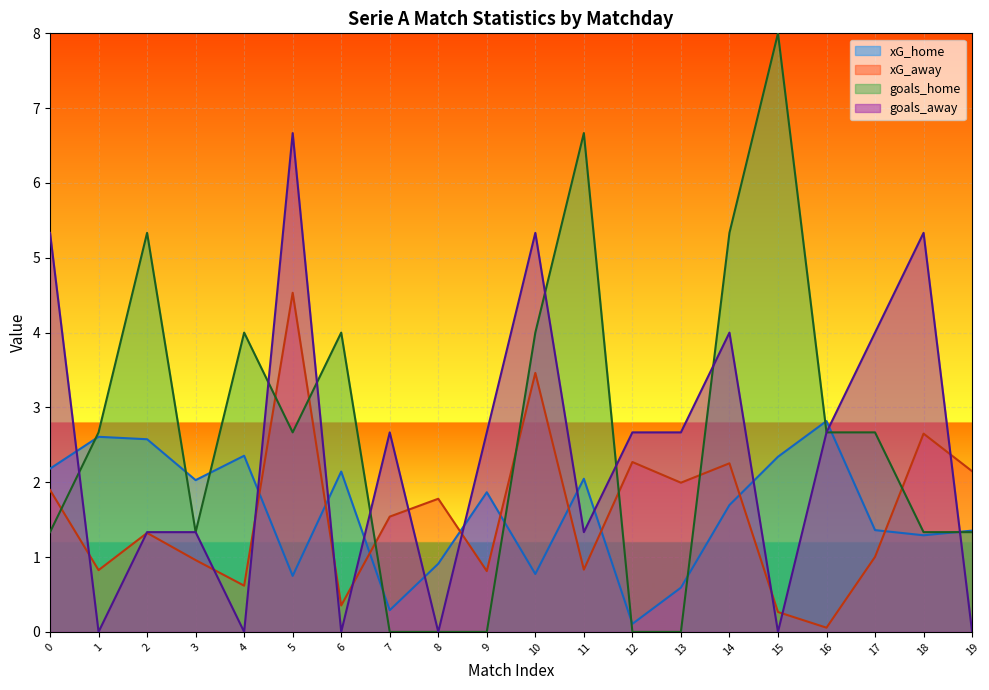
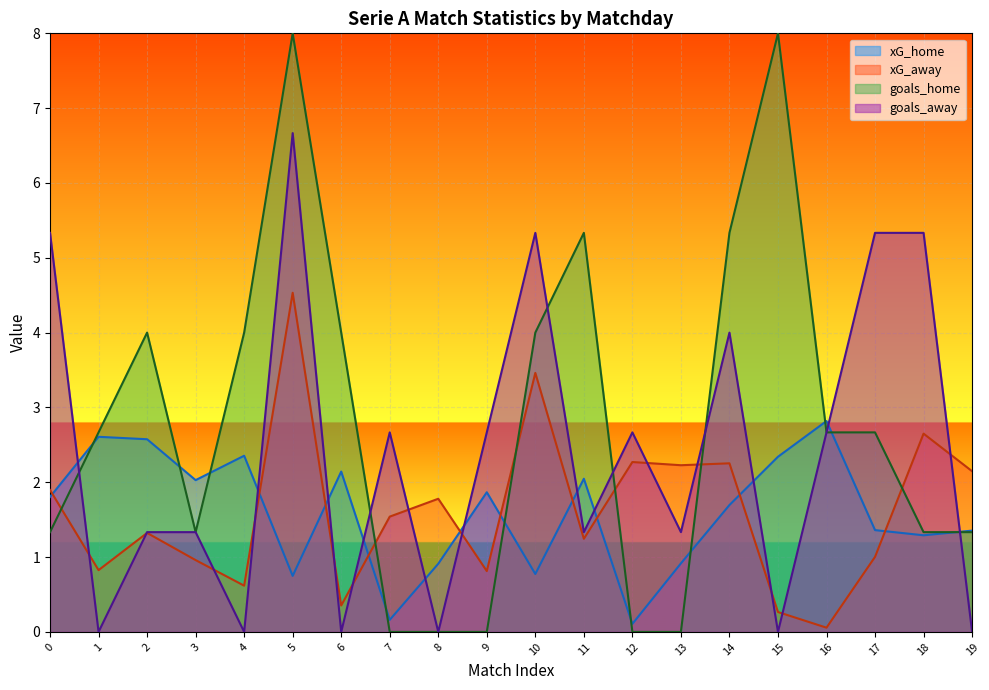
  {
    "xG_home": {
-     "0": 2.2,
+     "0": 1.8,
      "1": 2.6,
      "2": 2.6,
      "3": 2.0,
      "4": 2.4,
      "5": 0.7,
      "6": 2.1,
-     "7": 0.3,
+     "7": 0.2,
      "8": 0.9,
      "9": 1.9,
      "10": 0.8,
      "11": 2.0,
      "12": 0.1,
-     "13": 0.6,
+     "13": 0.9,
      "14": 1.7,
      "15": 2.3,
      "16": 2.8,
      "17": 1.4,
      "18": 1.3
    },
    "xG_away": {
      "0": 1.9,
      "1": 0.8,
      "3": 1.0,
      "4": 0.6,
      "5": 4.5,
      "6": 0.4,
      "7": 1.5,
      "8": 1.8,
      "9": 0.8,
      "10": 3.5,
-     "11": 0.8,
+     "11": 1.2,
      "12": 2.3,
-     "13": 2.0,
+     "13": 2.2,
      "14": 2.3,
      "15": 0.3,
      "16": 0.1,
      "17": 1.0,
      "18": 2.6,
      "19": 2.1
    },
    "goals_home": {
      "0": 1.3,
      "1": 2.7,
-     "2": 5.3,
+     "2": 4.0,
      "4": 4.0,
-     "5": 2.7,
+     "5": 8.0,
      "6": 4.0,
      "7": 0.0,
      "9": 0.0,
      "10": 4.0,
-     "11": 6.7,
+     "11": 5.3,
      "12": 0.0,
      "13": 0.0,
      "14": 5.3,
      "15": 8.0,
      "17": 2.7,
      "18": 1.3
    },
    "goals_away": {
      "0": 5.3,
      "1": 0.0,
      "4": 0.0,
      "5": 6.7,
      "6": 0.0,
      "7": 2.7,
      "9": 2.7,
      "10": 5.3,
      "11": 1.3,
      "12": 2.7,
-     "13": 2.7,
+     "13": 1.3,
      "14": 4.0,
      "15": 0.0,
-     "17": 4.0,
+     "17": 5.3,
      "18": 5.3,
      "19": 0.0
    }
  }
